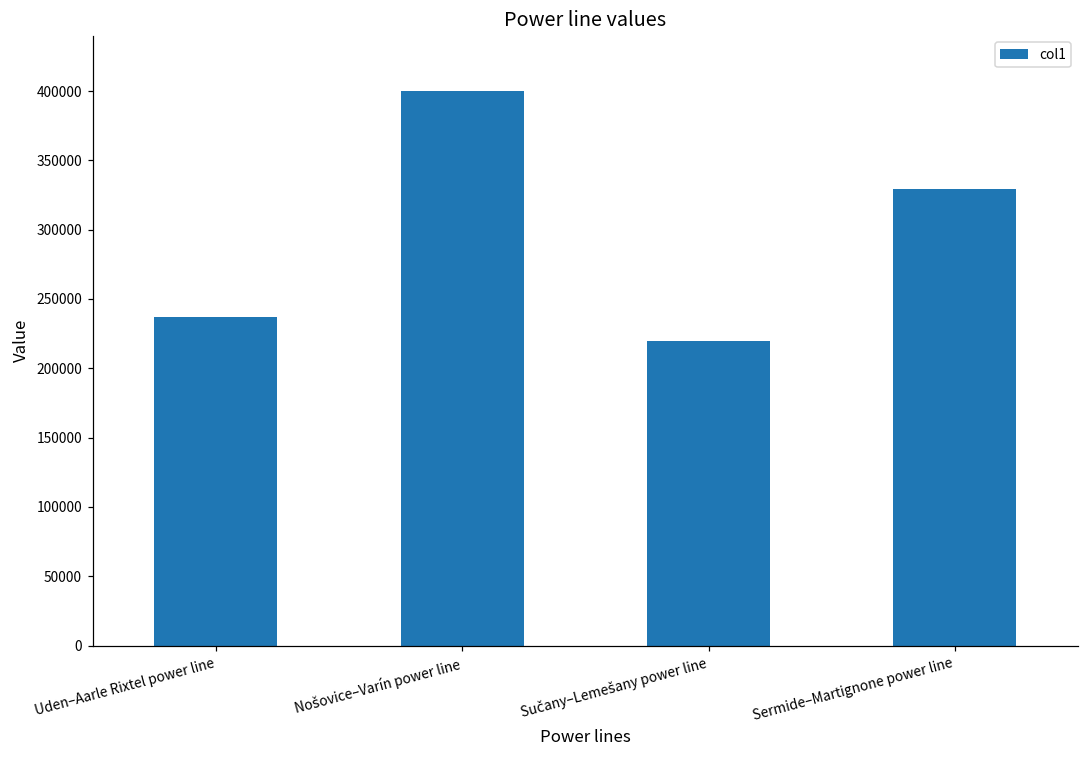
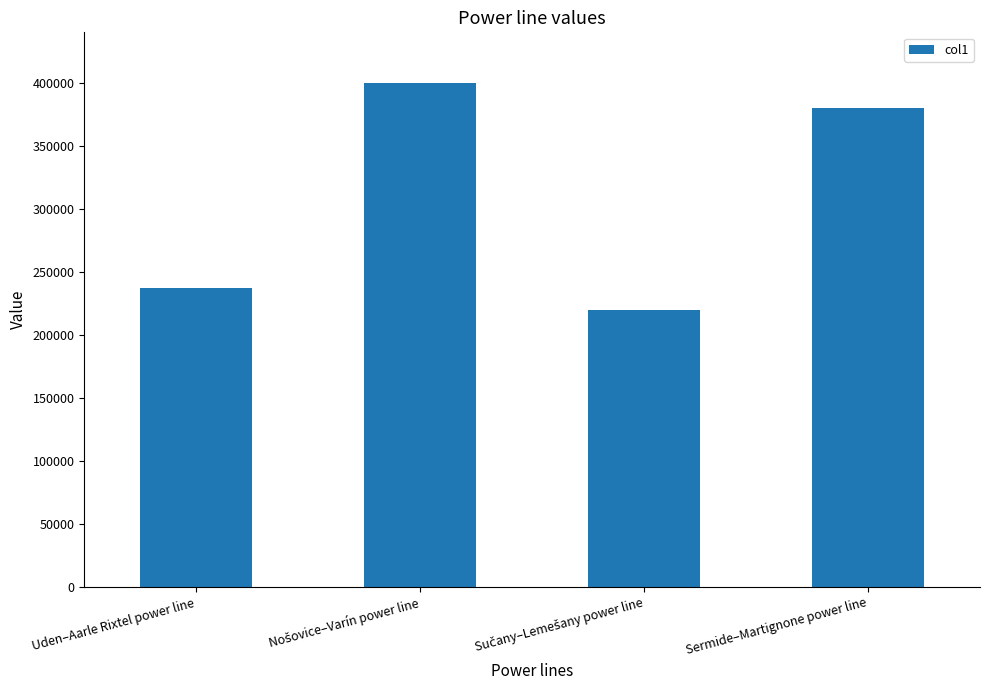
  {
    "Uden–Aarle Rixtel power line": 237000,
    "Nošovice–Varín power line": 400000,
    "Sučany–Lemešany power line": 220000,
-   "Sermide–Martignone power line": 329000
+   "Sermide–Martignone power line": 380000
  }
